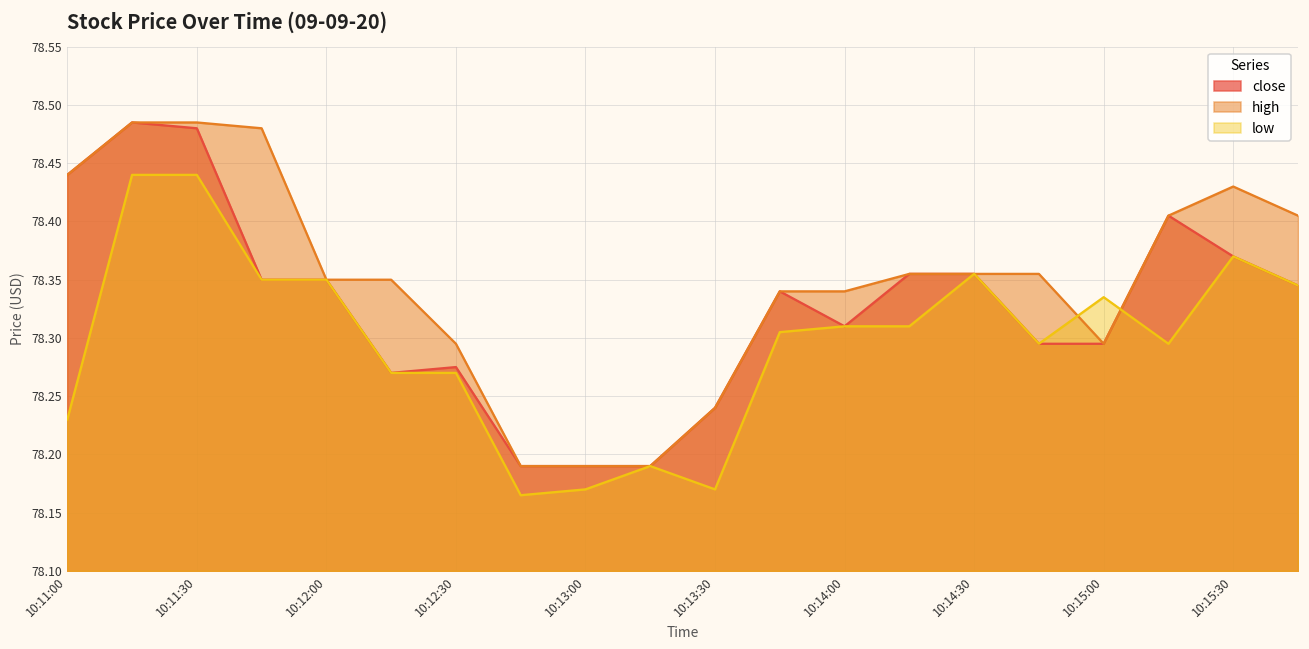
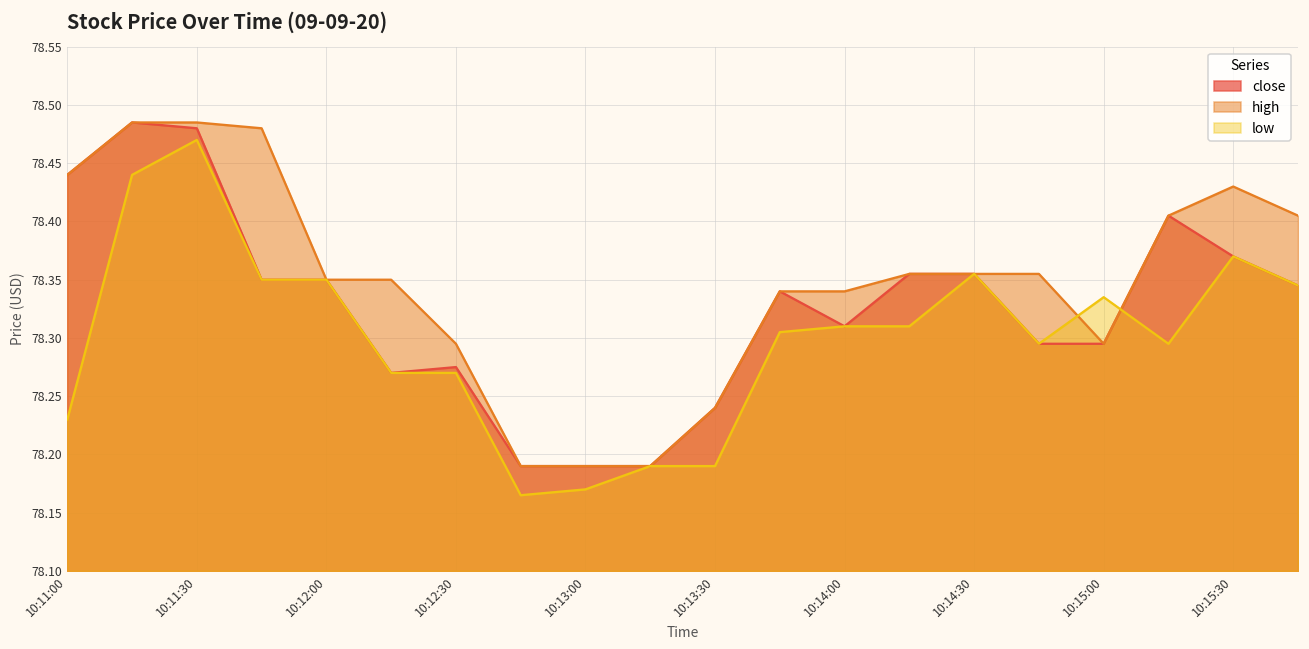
  {
    "low": {
      "10:11:00": 78.23,
-     "10:11:30": 78.44,
+     "10:11:30": 78.47,
      "10:12:30": 78.27,
      "10:13:00": 78.17,
-     "10:13:30": 78.17,
+     "10:13:30": 78.19,
      "10:15:00": 78.335
    }
  }
